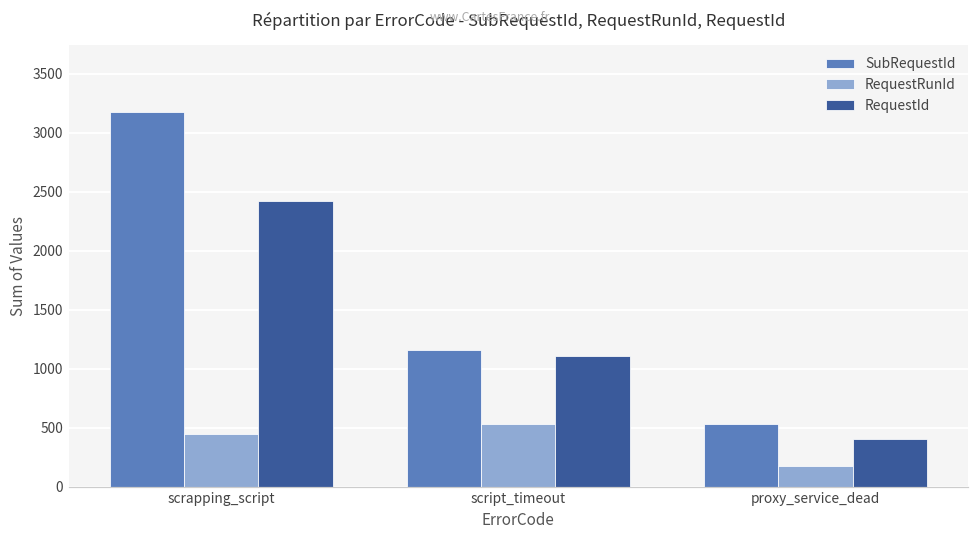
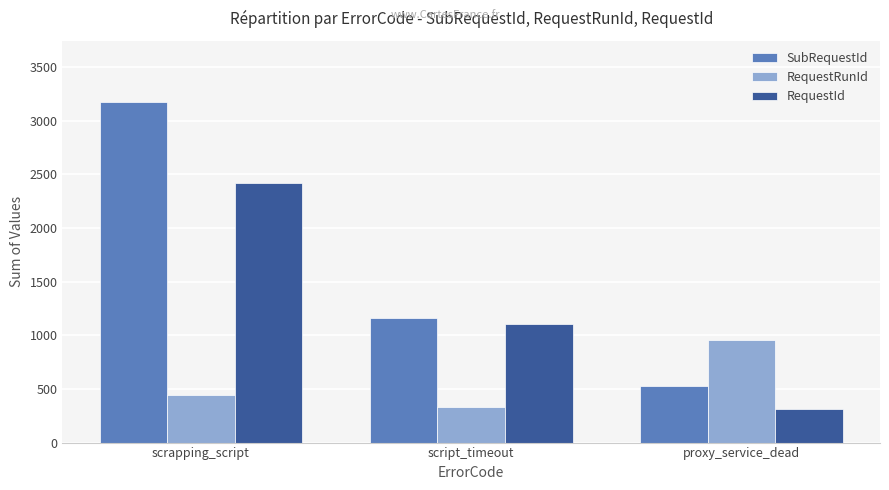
  {
    "SubRequestId": {
      "scrapping_script": 3170,
      "script_timeout": 1160,
      "proxy_service_dead": 530
    },
    "RequestRunId": {
      "scrapping_script": 440,
-     "script_timeout": 530,
-     "proxy_service_dead": 180
+     "script_timeout": 340,
+     "proxy_service_dead": 960
    },
    "RequestId": {
      "scrapping_script": 2420,
      "script_timeout": 1110,
-     "proxy_service_dead": 400
+     "proxy_service_dead": 310
    }
  }
